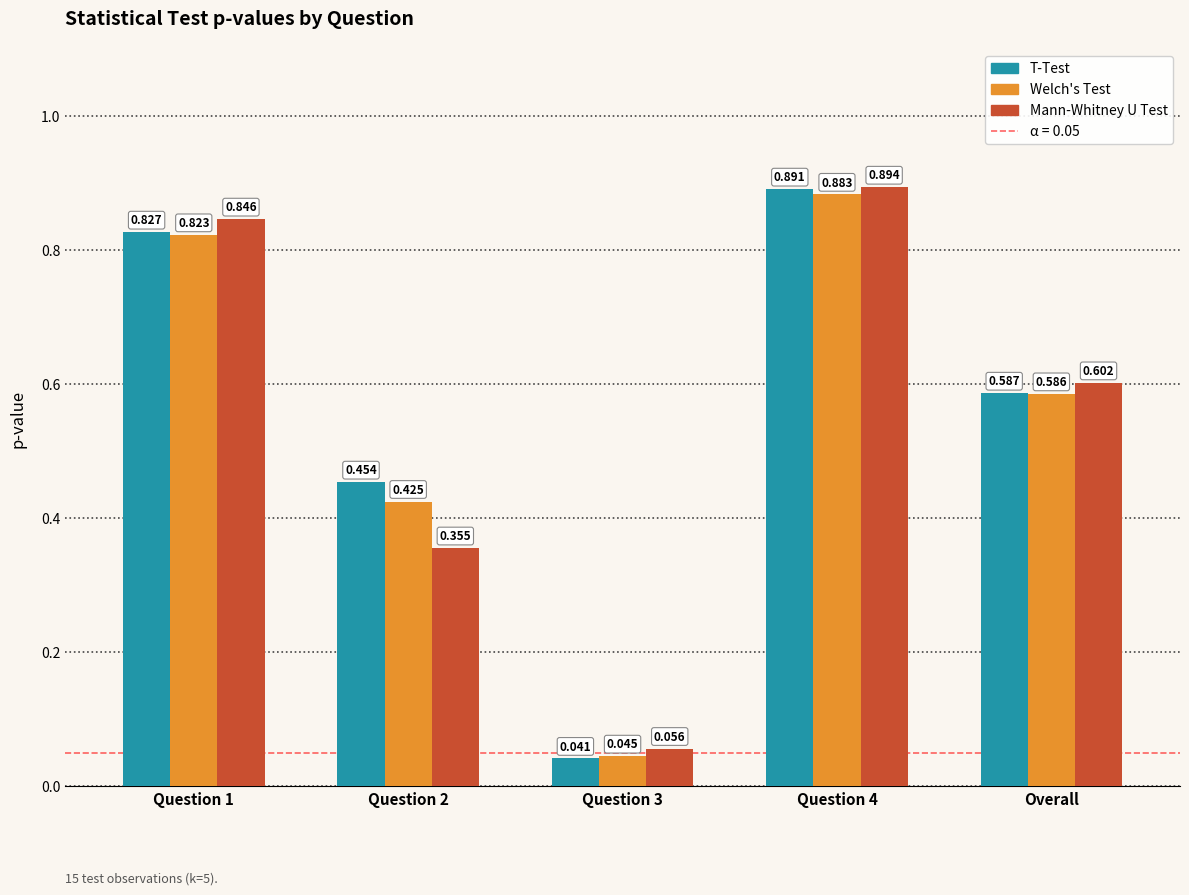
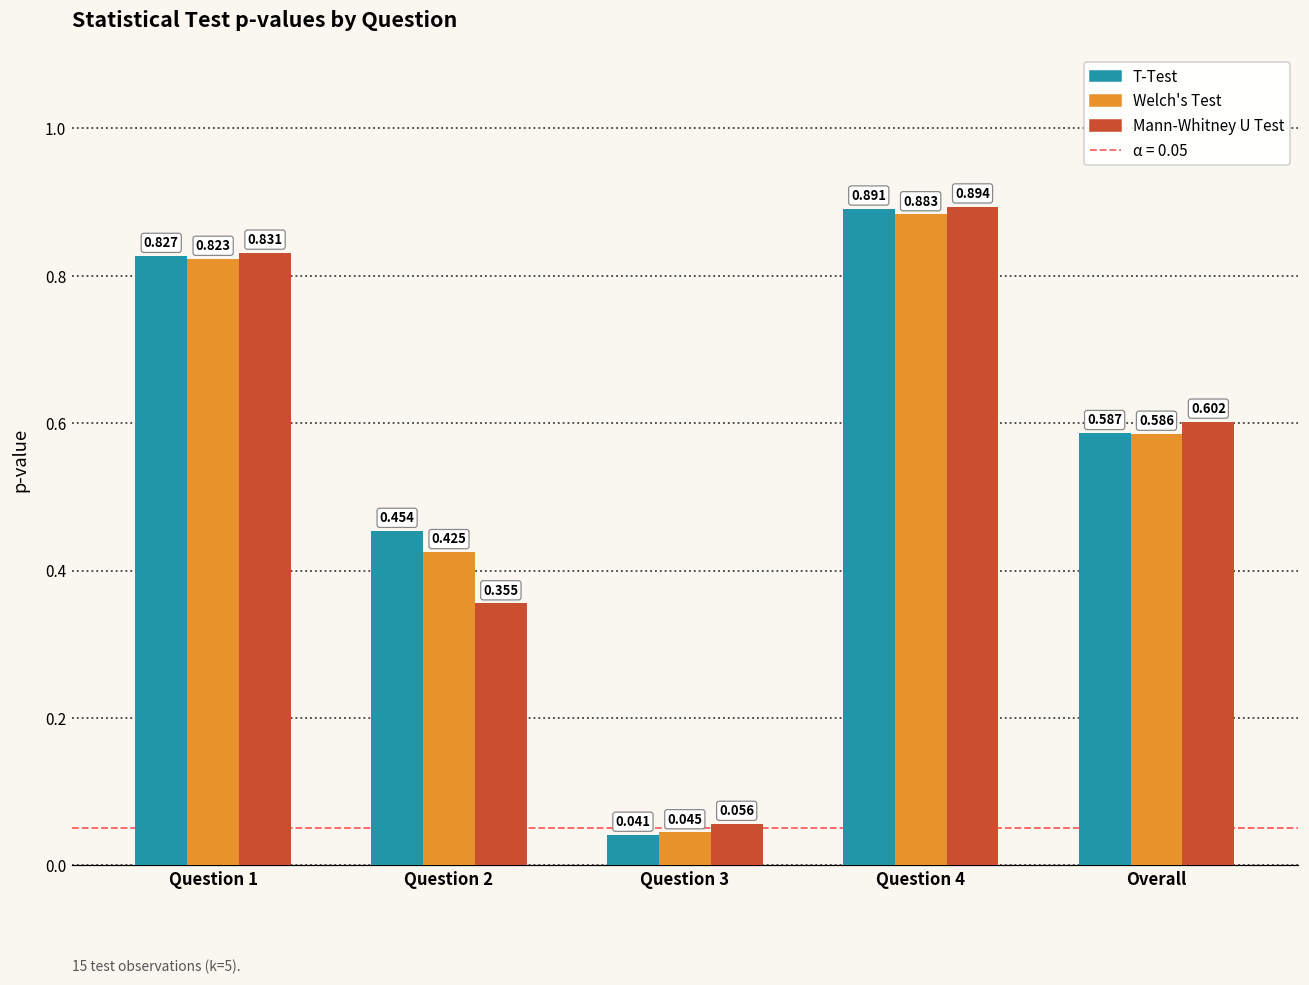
  {
    "Mann-Whitney U Test": {
-     "Question 1": 0.846
+     "Question 1": 0.831
    }
  }
